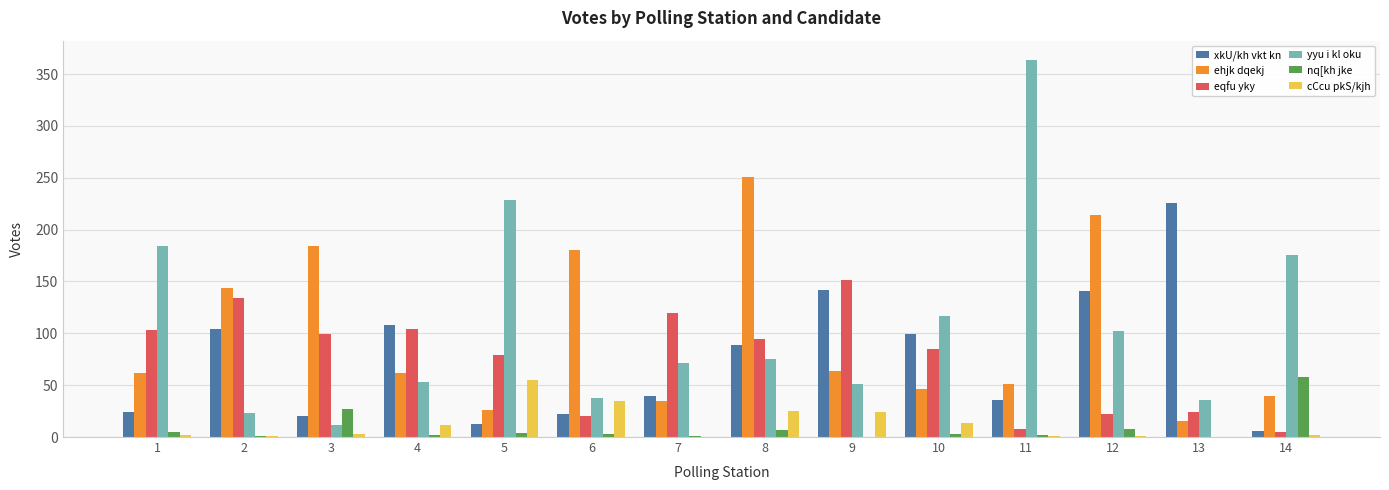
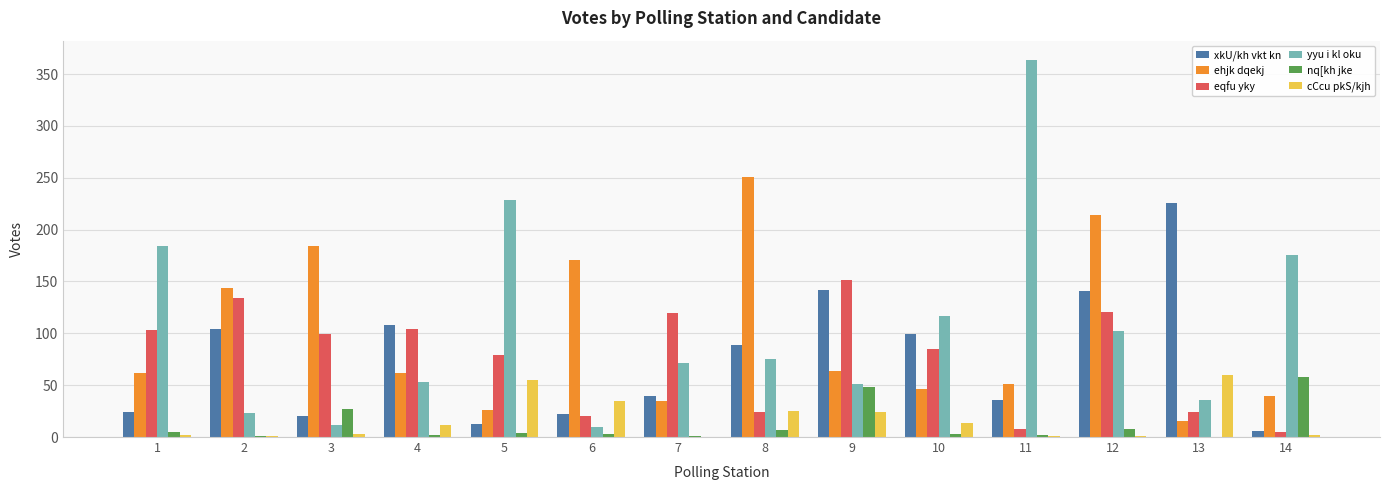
  {
    "xkU/kh vkt kn": {
      "1": 24,
      "2": 104,
      "3": 20,
      "4": 108,
      "5": 13,
      "6": 22,
      "7": 40,
      "8": 89,
      "9": 142,
      "10": 99,
      "11": 36,
      "12": 141,
      "13": 226,
      "14": 6
    },
    "ehjk dqekj": {
      "1": 62,
      "2": 144,
      "3": 184,
      "4": 62,
      "5": 26,
-     "6": 180,
+     "6": 171,
      "7": 35,
      "8": 251,
      "9": 64,
      "10": 46,
      "11": 51,
      "12": 214,
      "13": 15,
      "14": 40
    },
    "eqfu yky": {
      "1": 103,
      "2": 134,
      "3": 99,
      "4": 104,
      "5": 79,
      "6": 20,
      "7": 120,
-     "8": 95,
+     "8": 24,
      "9": 151,
      "10": 85,
      "11": 8,
-     "12": 22,
+     "12": 121,
      "13": 24,
      "14": 5
    },
    "yyu i kl oku": {
      "1": 184,
      "2": 23,
      "3": 12,
      "4": 53,
      "5": 229,
-     "6": 38,
+     "6": 10,
      "7": 71,
      "8": 75,
      "9": 51,
      "10": 117,
      "11": 364,
      "12": 102,
      "13": 36,
      "14": 176
    },
    "nq[kh jke": {
      "1": 5,
      "3": 27,
      "5": 4,
      "6": 3,
      "8": 7,
-     "9": 0,
+     "9": 48,
      "10": 3,
      "12": 8,
      "13": 0,
      "14": 58
    },
    "cCcu pkS/kjh": {
      "3": 3,
      "4": 12,
      "5": 55,
      "6": 35,
      "7": 0,
      "8": 25,
      "9": 24,
      "10": 14,
-     "13": 0
+     "13": 60
    }
  }
